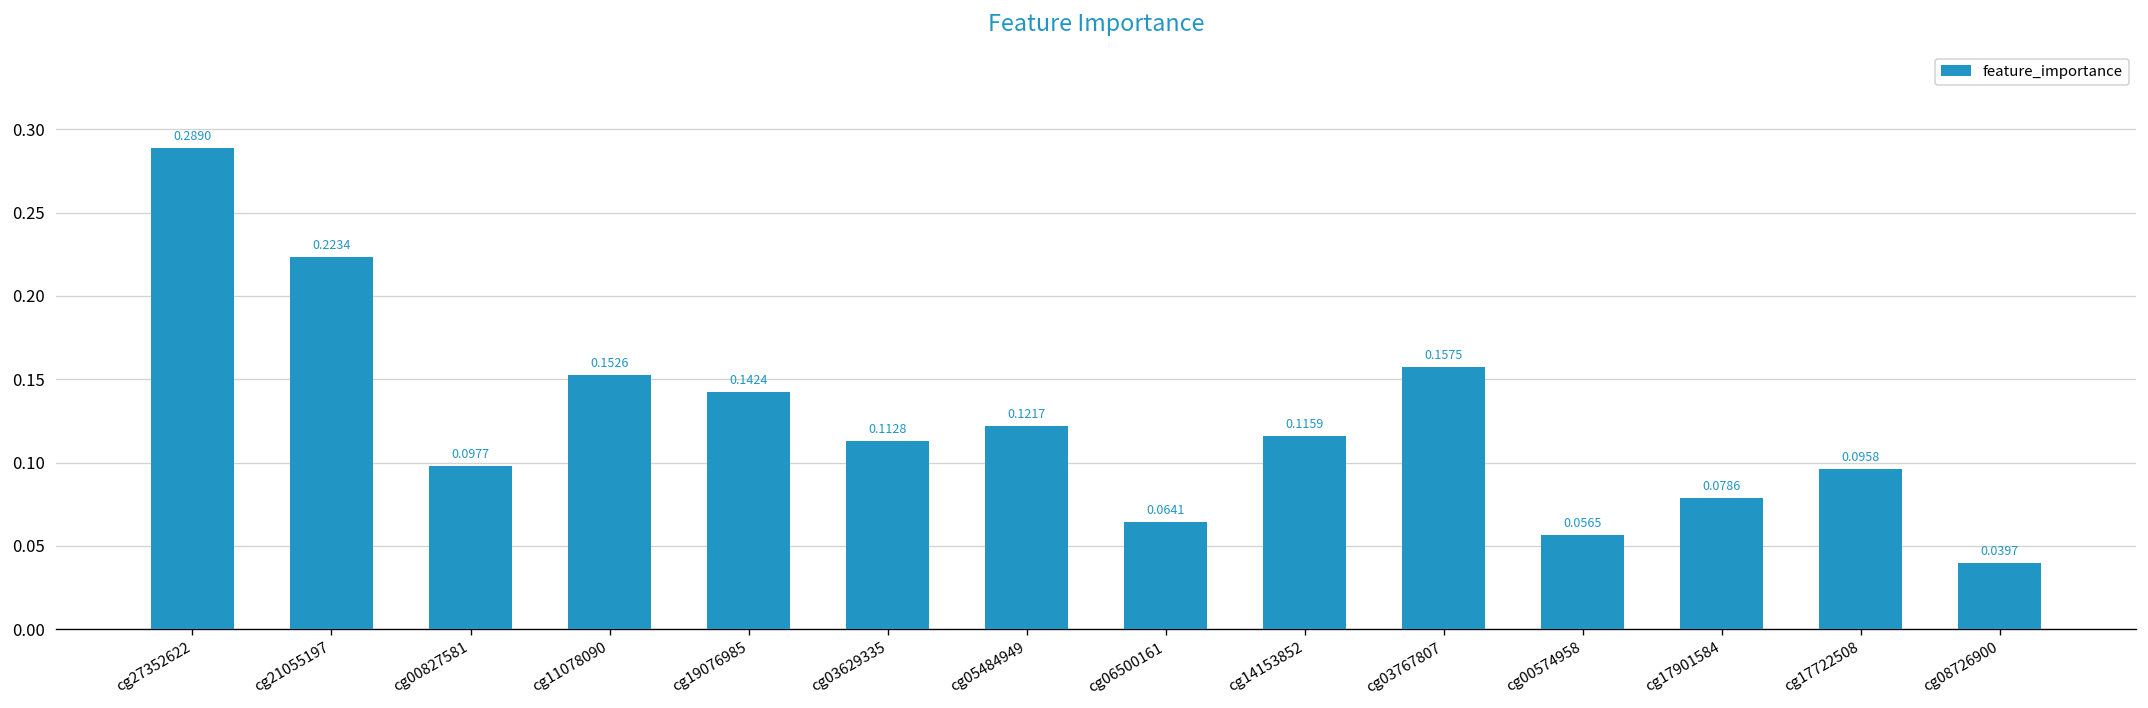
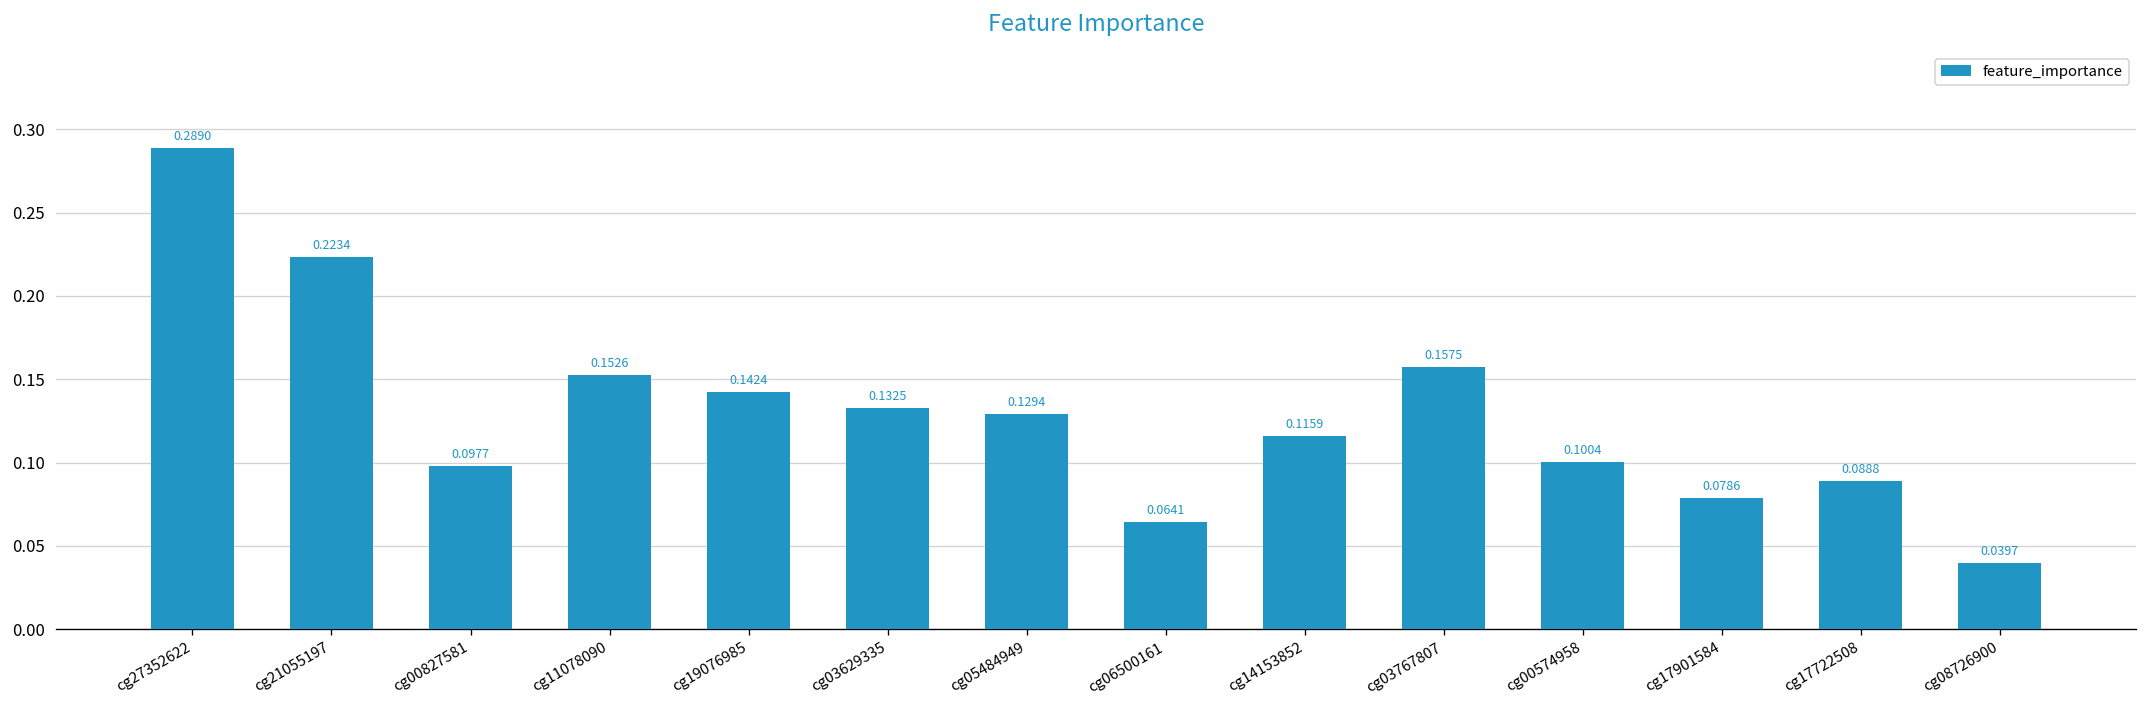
  {
    "cg27352622": 0.2890,
    "cg21055197": 0.2234,
    "cg00827581": 0.0977,
    "cg11078090": 0.1526,
    "cg19076985": 0.1424,
-   "cg03629335": 0.1128,
-   "cg05484949": 0.1217,
+   "cg03629335": 0.1325,
+   "cg05484949": 0.1294,
    "cg06500161": 0.0641,
    "cg14153852": 0.1159,
    "cg03767807": 0.1575,
-   "cg00574958": 0.0565,
+   "cg00574958": 0.1004,
    "cg17901584": 0.0786,
-   "cg17722508": 0.0958,
+   "cg17722508": 0.0888,
    "cg08726900": 0.0397
  }
